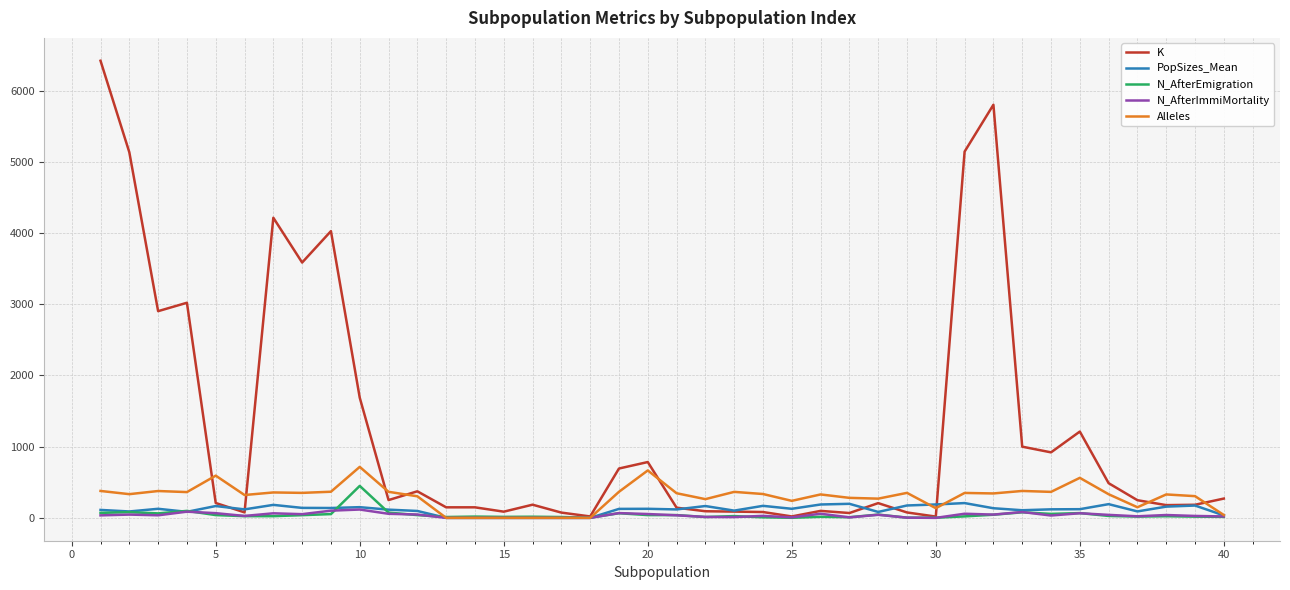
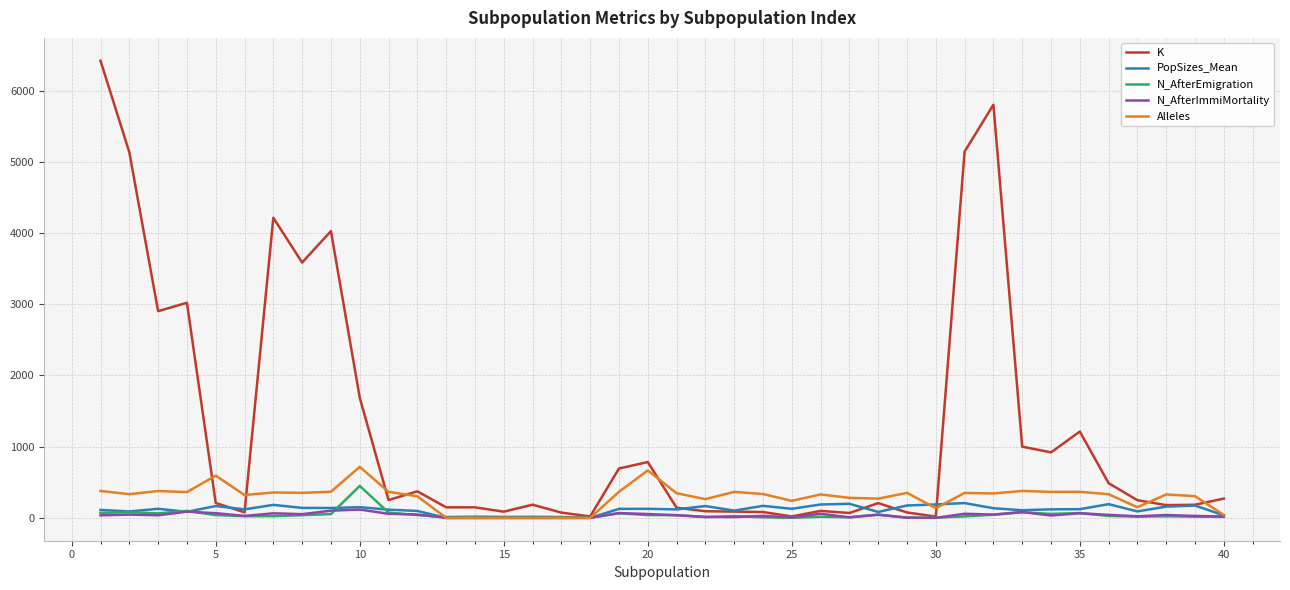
  {
    "K": {
      "5": 200,
      "10": 1700,
      "15": 100,
      "20": 800,
      "35": 1200,
      "40": 300
    },
    "PopSizes_Mean": {
      "5": 200,
      "20": 100,
      "25": 100,
      "30": 200,
      "35": 100
    },
    "N_AfterEmigration": {
      "10": 400
    },
    "Alleles": {
      "5": 600,
      "10": 700,
      "20": 700,
      "25": 200,
      "30": 100,
-     "35": 600
+     "35": 400
    }
  }
